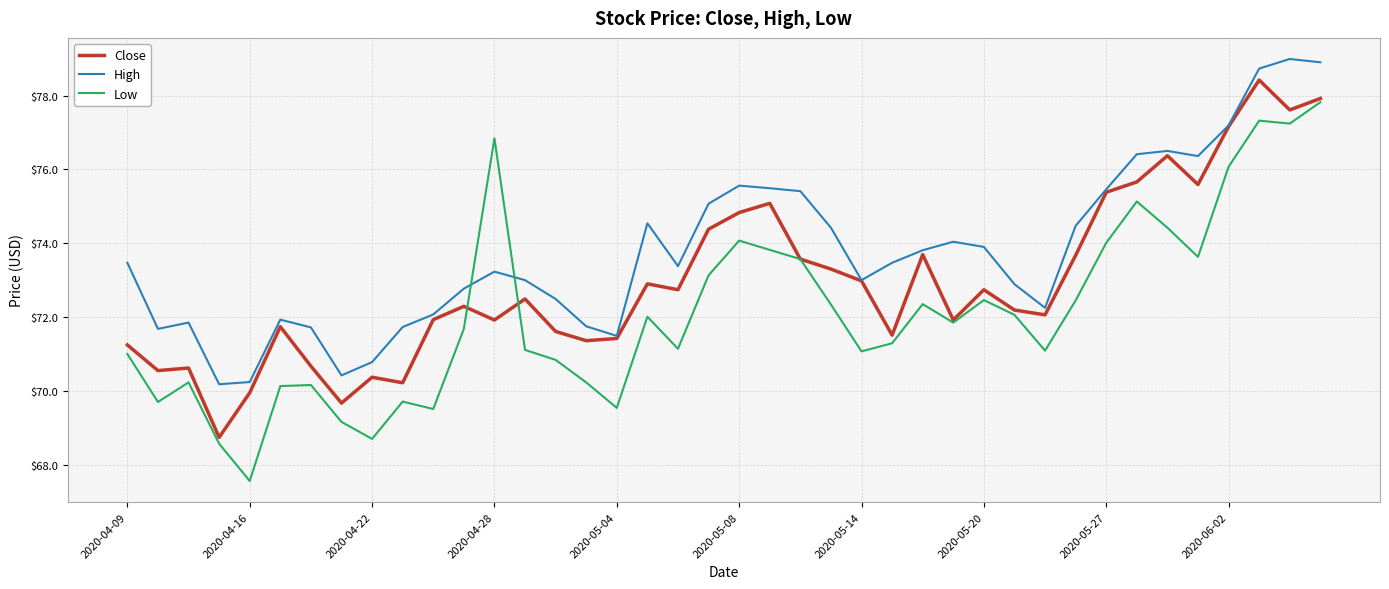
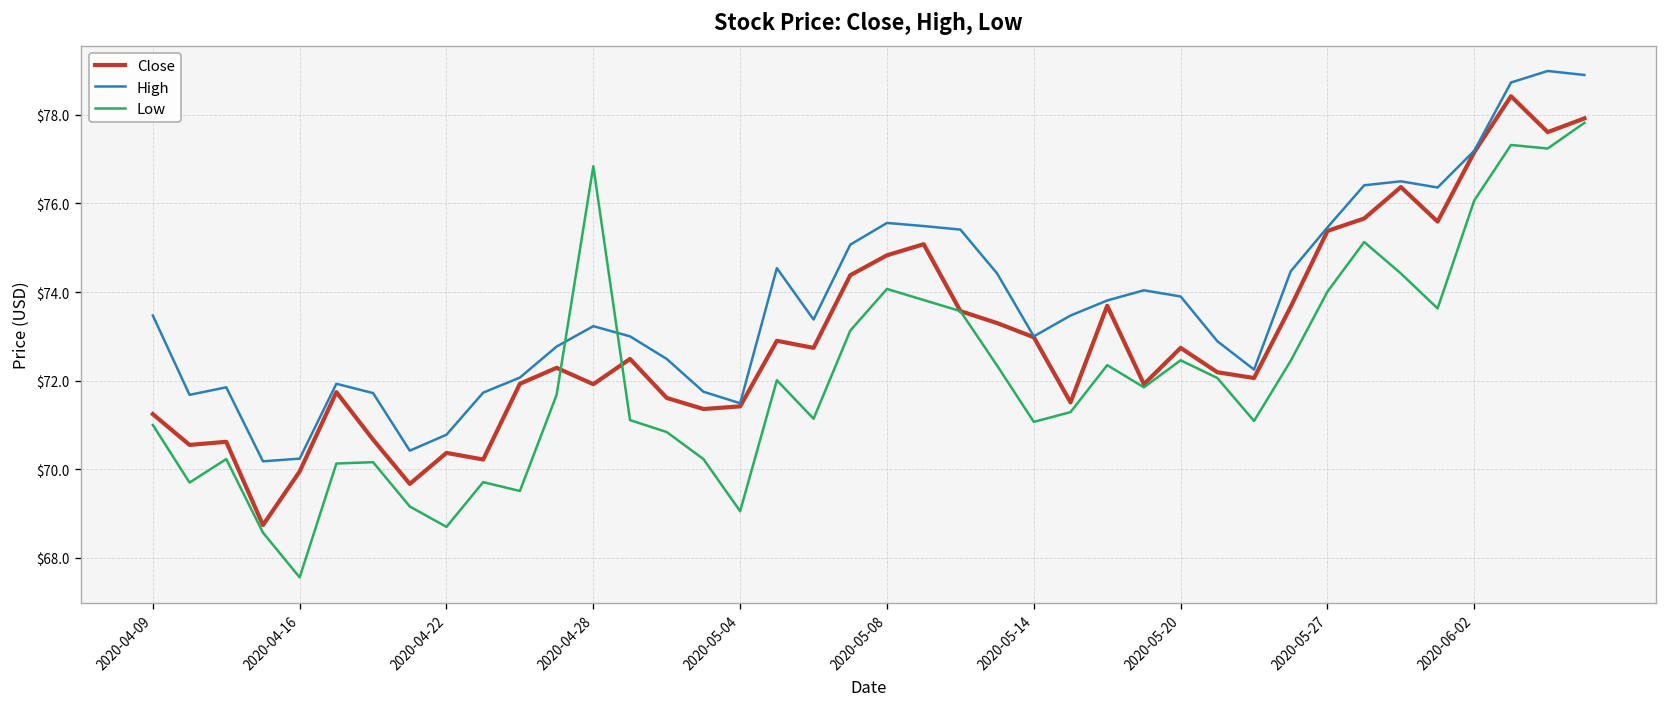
  {
    "Close": {
      "2020-04-09": "$71.2",
      "2020-04-16": "$69.9",
      "2020-04-22": "$70.4",
      "2020-04-28": "$71.9",
      "2020-05-04": "$71.4",
      "2020-05-08": "$74.8",
      "2020-05-20": "$72.7",
      "2020-05-27": "$75.4"
    },
    "High": {
      "2020-04-09": "$73.5",
      "2020-04-16": "$70.2",
      "2020-04-22": "$70.8",
      "2020-04-28": "$73.2",
      "2020-05-04": "$71.5",
      "2020-05-08": "$75.6",
      "2020-05-20": "$73.9",
      "2020-05-27": "$75.5"
    },
    "Low": {
      "2020-04-09": "$71.0",
      "2020-04-16": "$67.6",
      "2020-04-22": "$68.7",
      "2020-04-28": "$76.8",
-     "2020-05-04": "$69.5",
+     "2020-05-04": "$69.1",
      "2020-05-08": "$74.1",
      "2020-05-14": "$71.1",
      "2020-05-20": "$72.5",
      "2020-05-27": "$74.0",
      "2020-06-02": "$76.1"
    }
  }
